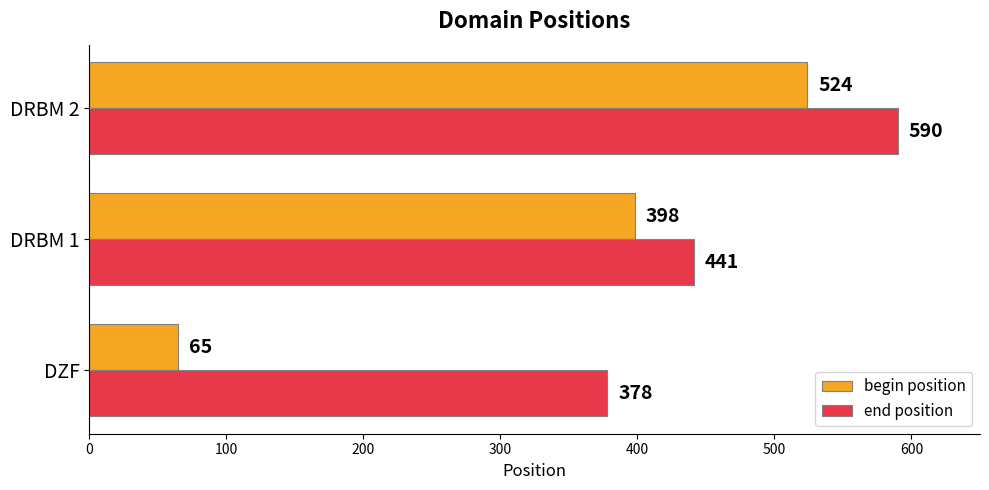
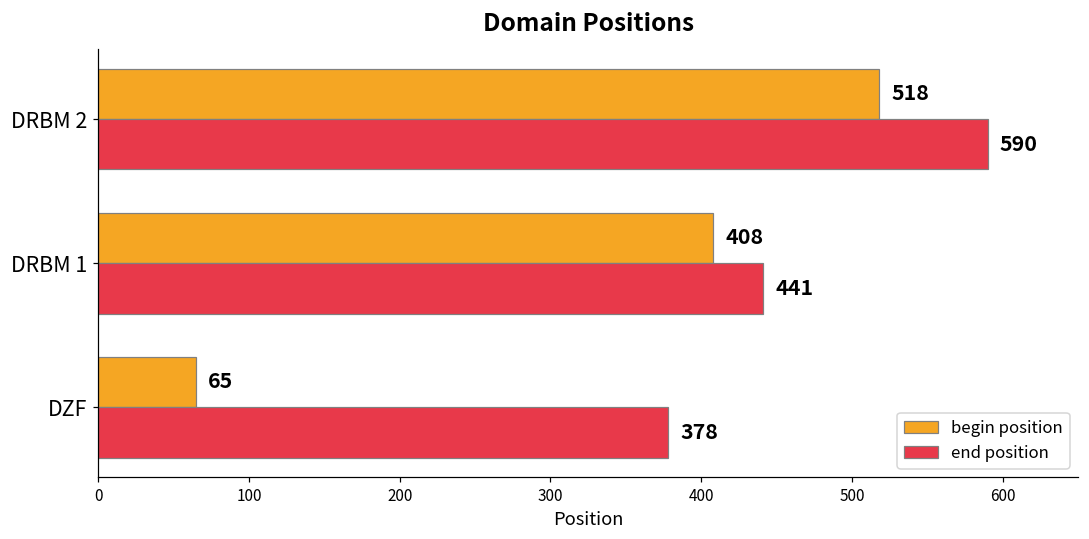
  {
    "begin position": {
-     "DRBM 2": 524,
-     "DRBM 1": 398,
+     "DRBM 2": 518,
+     "DRBM 1": 408,
      "DZF": 65
    },
    "end position": {
      "DRBM 2": 590,
      "DRBM 1": 441,
      "DZF": 378
    }
  }
